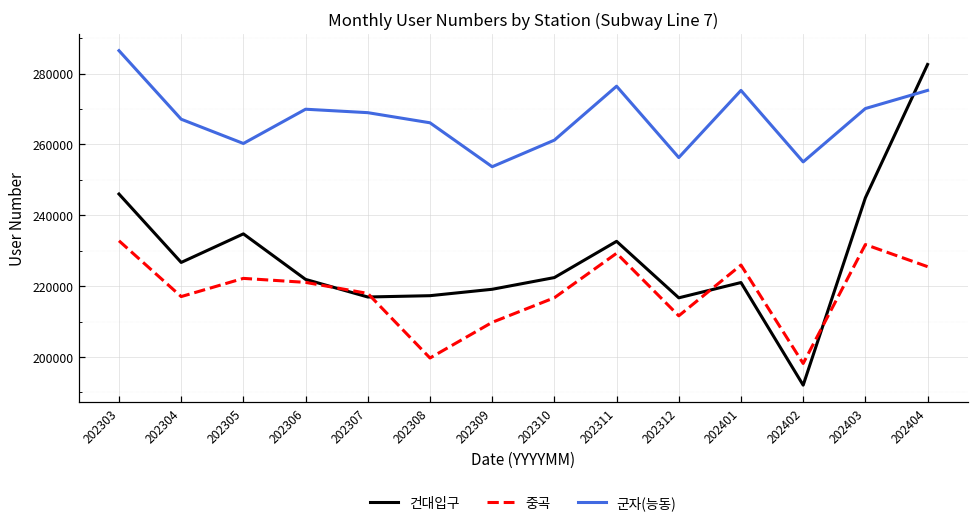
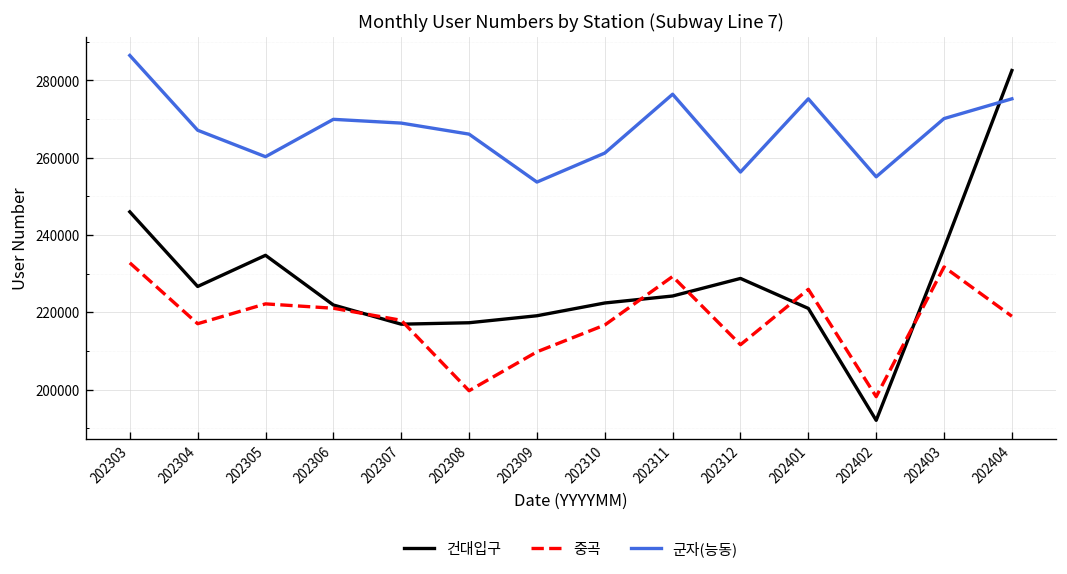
  {
    "건대입구": {
      "202303": 246000,
      "202304": 227000,
      "202305": 235000,
      "202306": 222000,
      "202307": 217000,
      "202308": 217000,
      "202309": 219000,
      "202310": 222000,
-     "202311": 233000,
-     "202312": 217000,
+     "202311": 224000,
+     "202312": 229000,
      "202401": 221000,
      "202402": 192000,
-     "202403": 245000,
+     "202403": 237000,
      "202404": 283000
    },
    "중곡": {
      "202303": 233000,
      "202304": 217000,
      "202305": 222000,
      "202306": 221000,
      "202307": 218000,
      "202308": 200000,
      "202309": 210000,
      "202310": 217000,
      "202311": 229000,
      "202312": 212000,
      "202401": 226000,
      "202402": 198000,
      "202403": 232000,
-     "202404": 225000
+     "202404": 219000
    },
    "군자(능동)": {
      "202303": 286000,
      "202304": 267000,
      "202305": 260000,
      "202306": 270000,
      "202307": 269000,
      "202308": 266000,
      "202309": 254000,
      "202310": 261000,
      "202311": 276000,
      "202312": 256000,
      "202401": 275000,
      "202402": 255000,
      "202403": 270000,
      "202404": 275000
    }
  }
